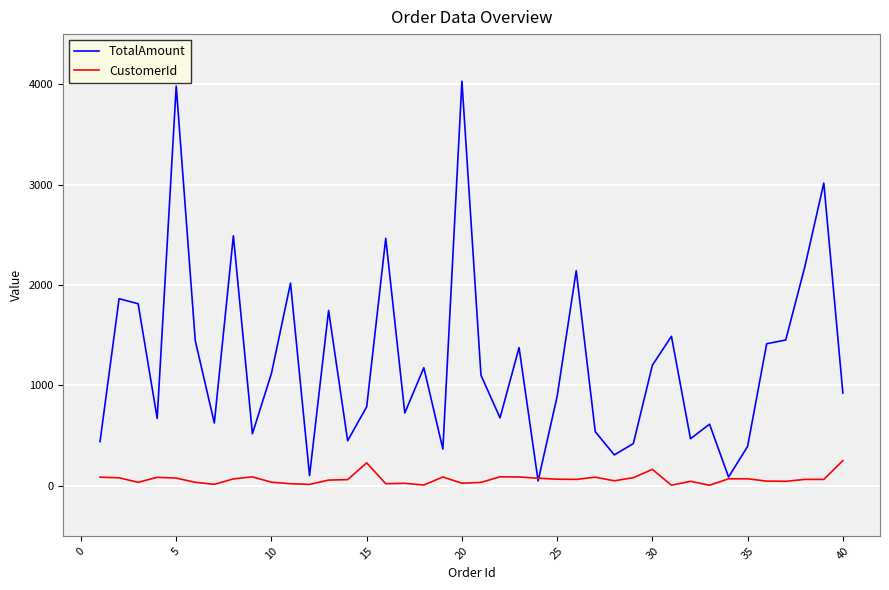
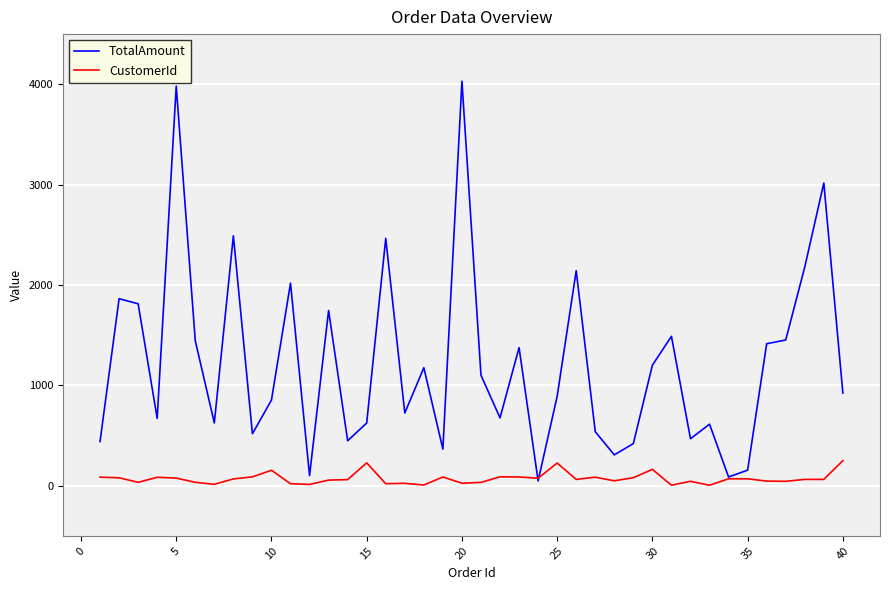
  {
    "TotalAmount": {
      "5": 3980,
-     "10": 1120,
-     "15": 790,
+     "10": 850,
+     "15": 620,
      "20": 4030,
      "25": 890,
      "30": 1200,
-     "35": 390,
+     "35": 160,
      "40": 920
    },
    "CustomerId": {
      "5": 80,
-     "10": 40,
+     "10": 150,
      "15": 230,
      "20": 30,
-     "25": 70,
+     "25": 230,
      "30": 160,
      "35": 70,
      "40": 250
    }
  }
